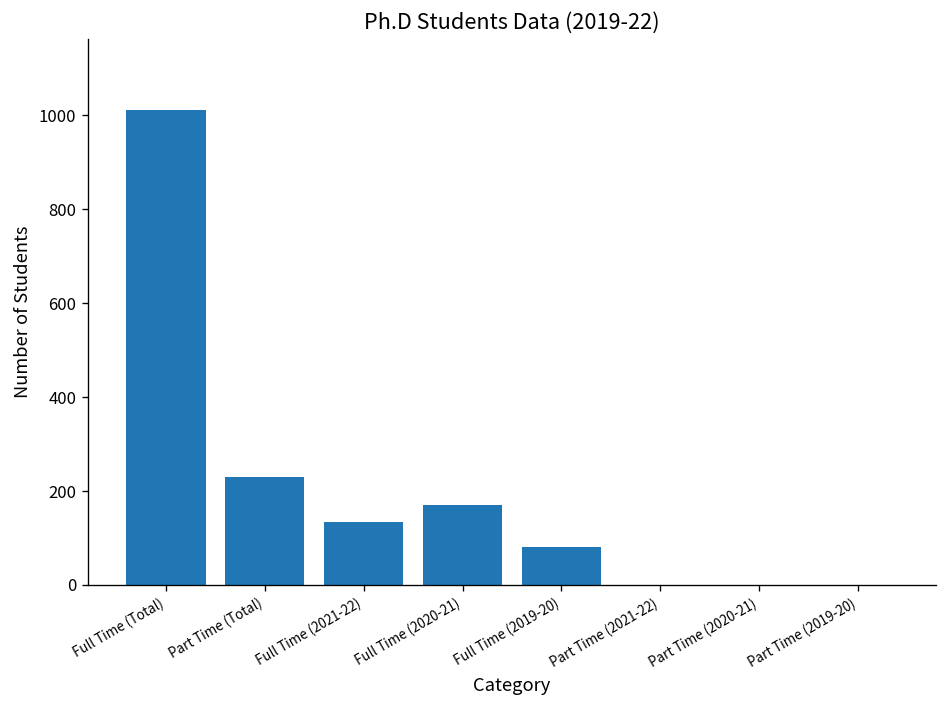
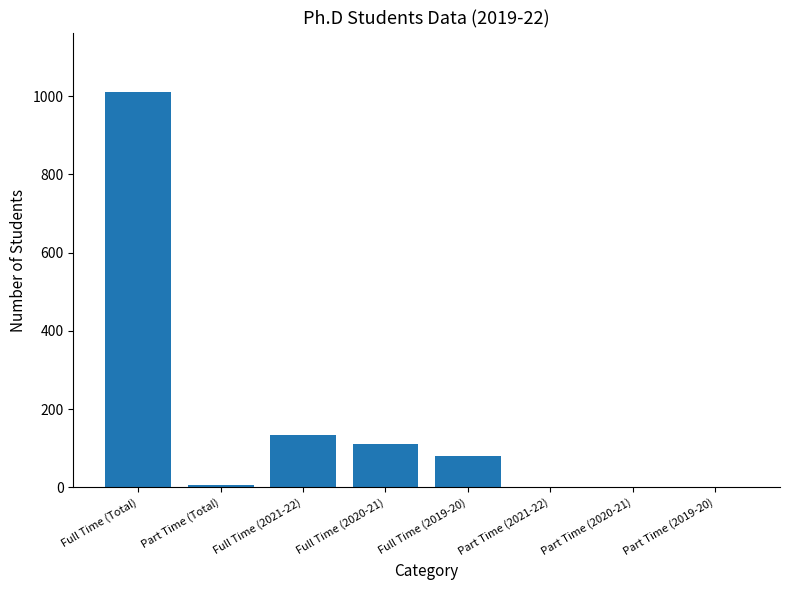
  {
    "Full Time (Total)": 1010,
-   "Part Time (Total)": 230,
+   "Part Time (Total)": 10,
    "Full Time (2021-22)": 130,
-   "Full Time (2020-21)": 170,
+   "Full Time (2020-21)": 110,
    "Full Time (2019-20)": 80,
    "Part Time (2021-22)": 0,
    "Part Time (2020-21)": 0,
    "Part Time (2019-20)": 0
  }
